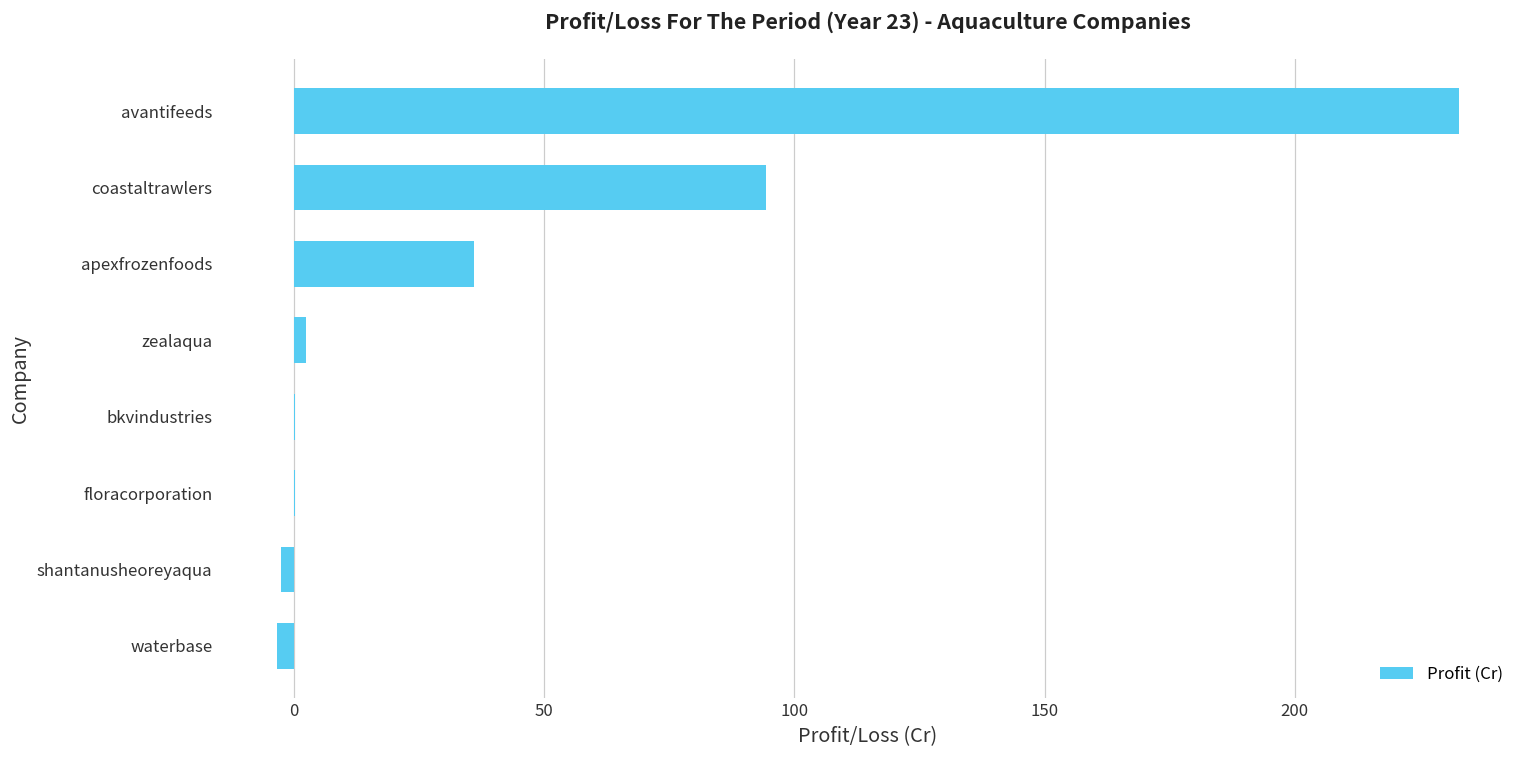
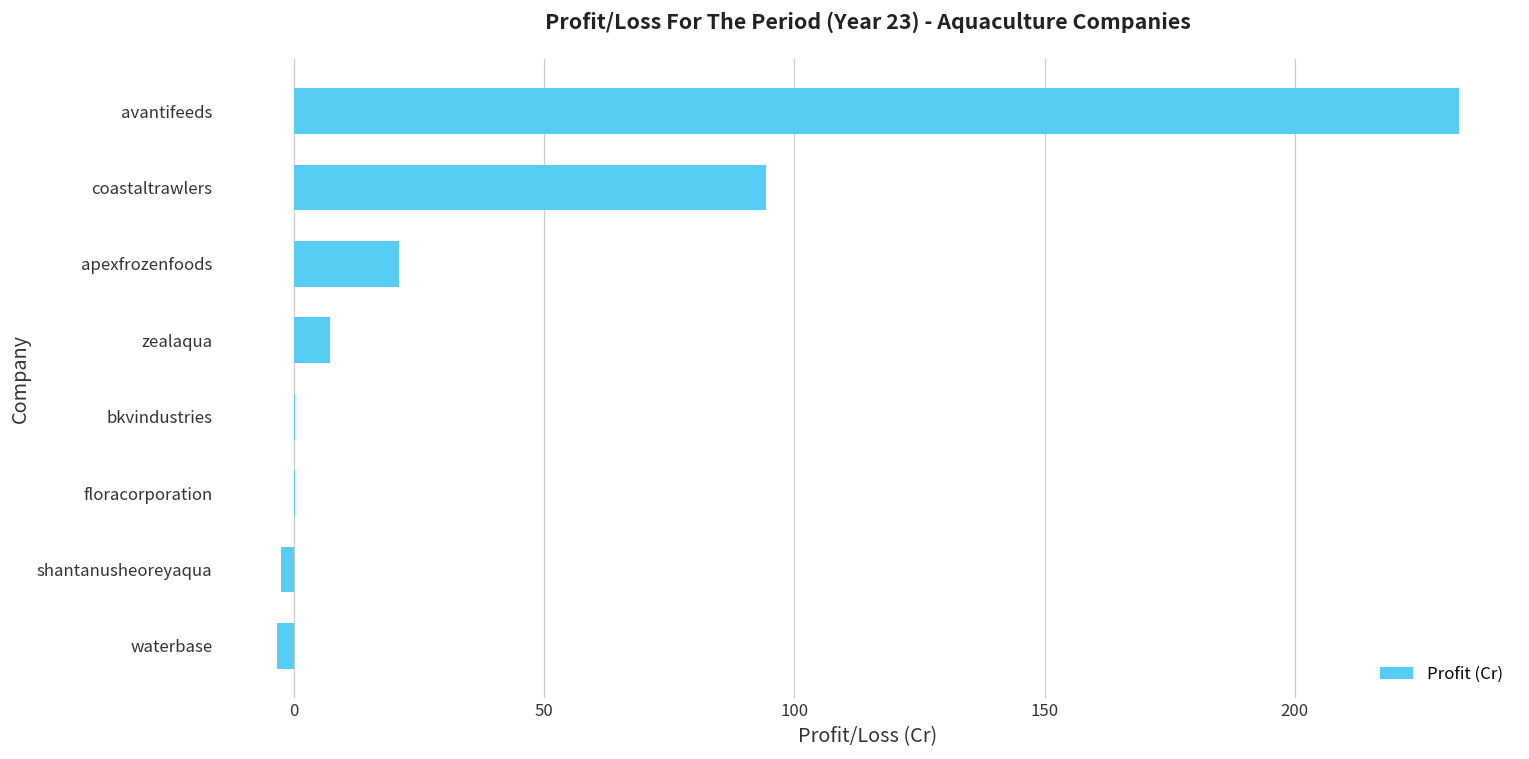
  {
    "avantifeeds": 233,
    "coastaltrawlers": 94,
-   "apexfrozenfoods": 36,
-   "zealaqua": 2,
+   "apexfrozenfoods": 21,
+   "zealaqua": 7,
    "shantanusheoreyaqua": -3,
    "waterbase": -3
  }
